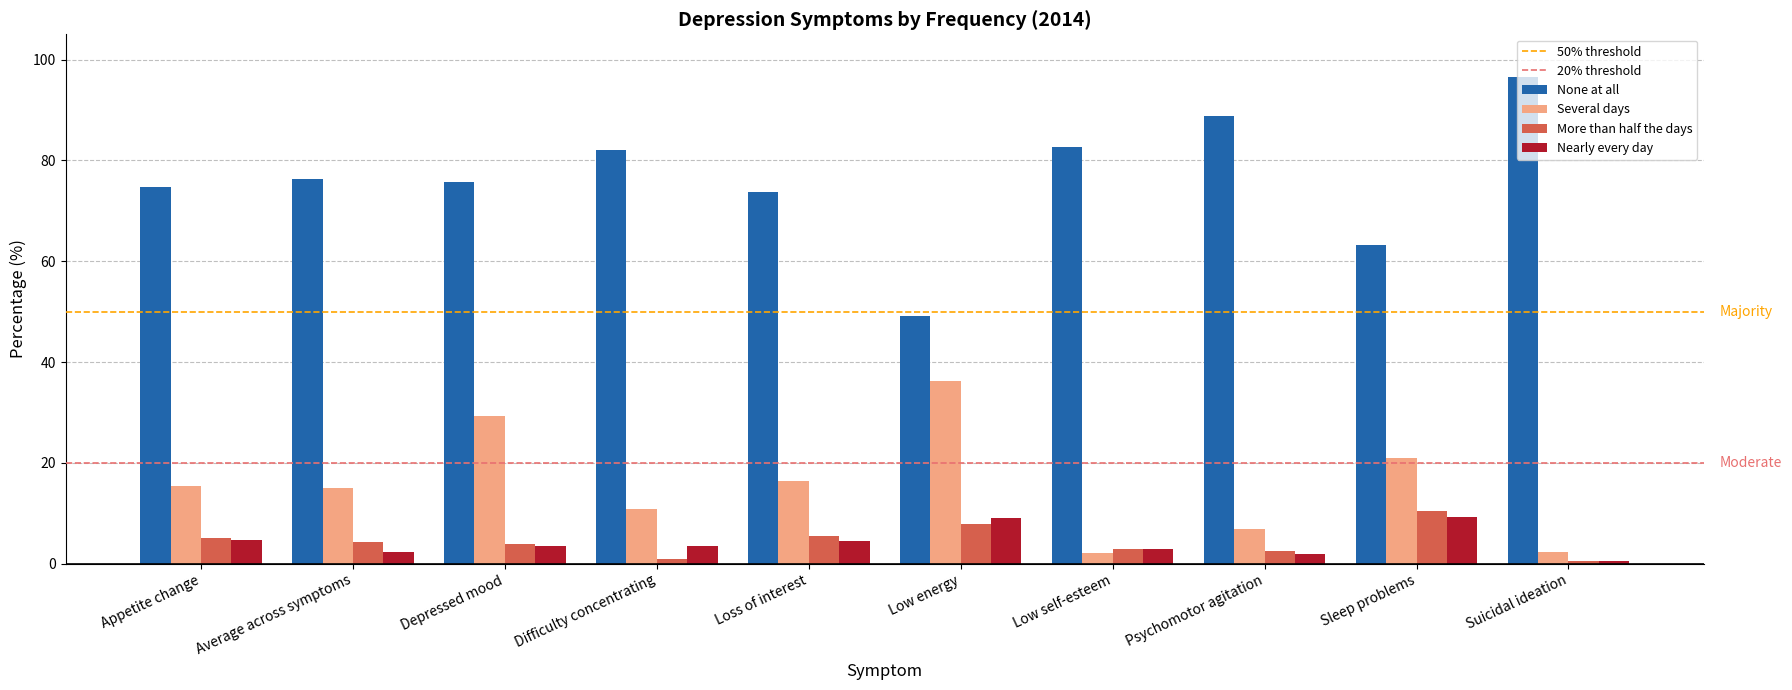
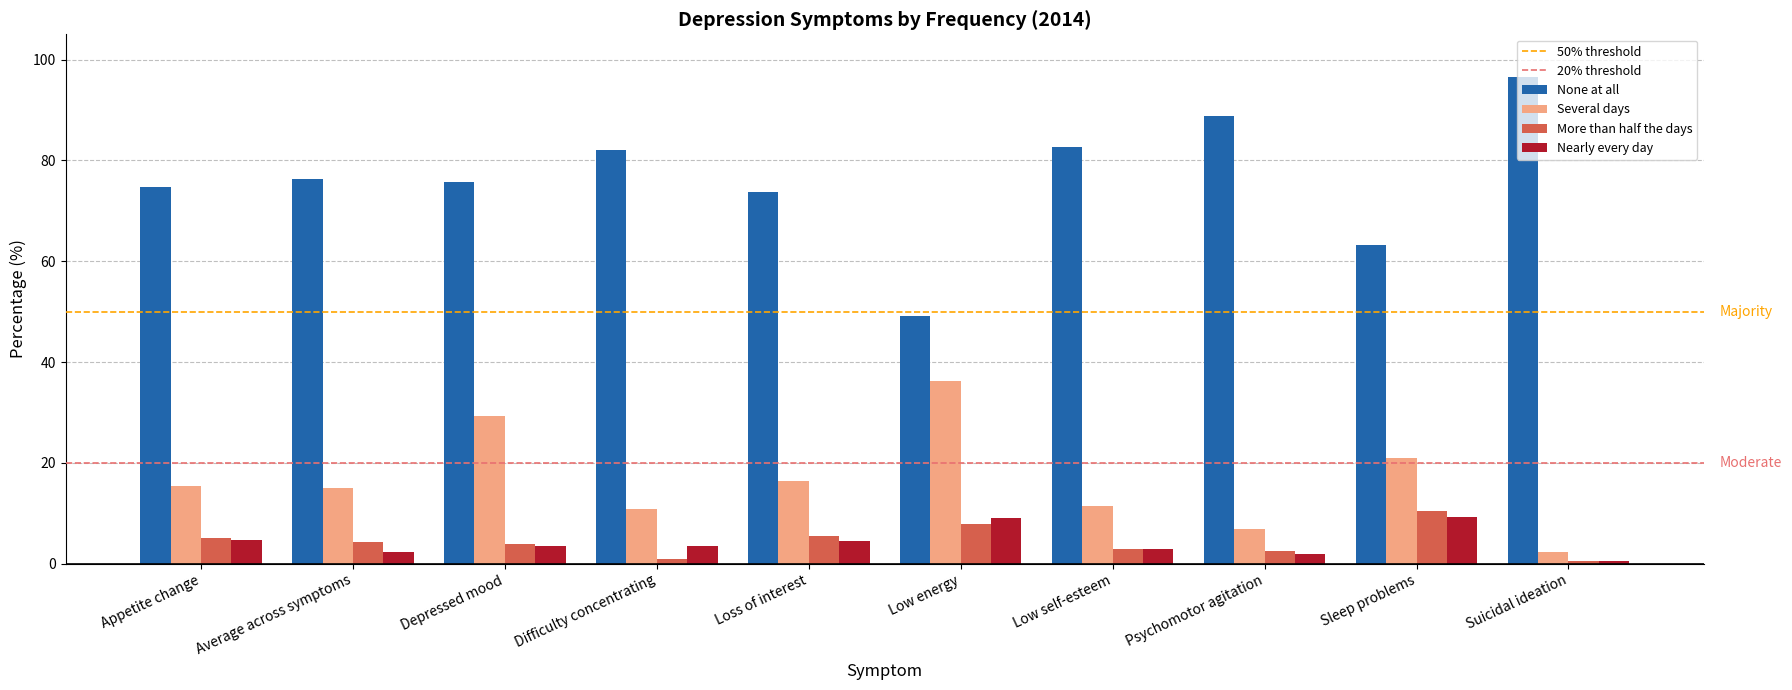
  {
    "None at all": {
      "Appetite change": 75,
      "Average across symptoms": 76,
      "Depressed mood": 76,
      "Difficulty concentrating": 82,
      "Loss of interest": 74,
      "Low energy": 49,
      "Low self-esteem": 83,
      "Psychomotor agitation": 89,
      "Sleep problems": 63
    },
    "Several days": {
      "Appetite change": 16,
      "Average across symptoms": 15,
      "Depressed mood": 29,
      "Difficulty concentrating": 11,
      "Loss of interest": 16,
      "Low energy": 36,
-     "Low self-esteem": 2,
+     "Low self-esteem": 12,
      "Psychomotor agitation": 7,
      "Sleep problems": 21,
      "Suicidal ideation": 2
    },
    "More than half the days": {
      "Appetite change": 5,
      "Average across symptoms": 4,
      "Depressed mood": 4,
      "Difficulty concentrating": 1,
      "Loss of interest": 5,
      "Low energy": 8,
      "Low self-esteem": 3,
      "Psychomotor agitation": 3,
      "Sleep problems": 10,
      "Suicidal ideation": 1
    },
    "Nearly every day": {
      "Appetite change": 5,
      "Average across symptoms": 2,
      "Depressed mood": 4,
      "Difficulty concentrating": 4,
      "Loss of interest": 4,
      "Low energy": 9,
      "Low self-esteem": 3,
      "Psychomotor agitation": 2,
      "Sleep problems": 9,
      "Suicidal ideation": 1
    }
  }
